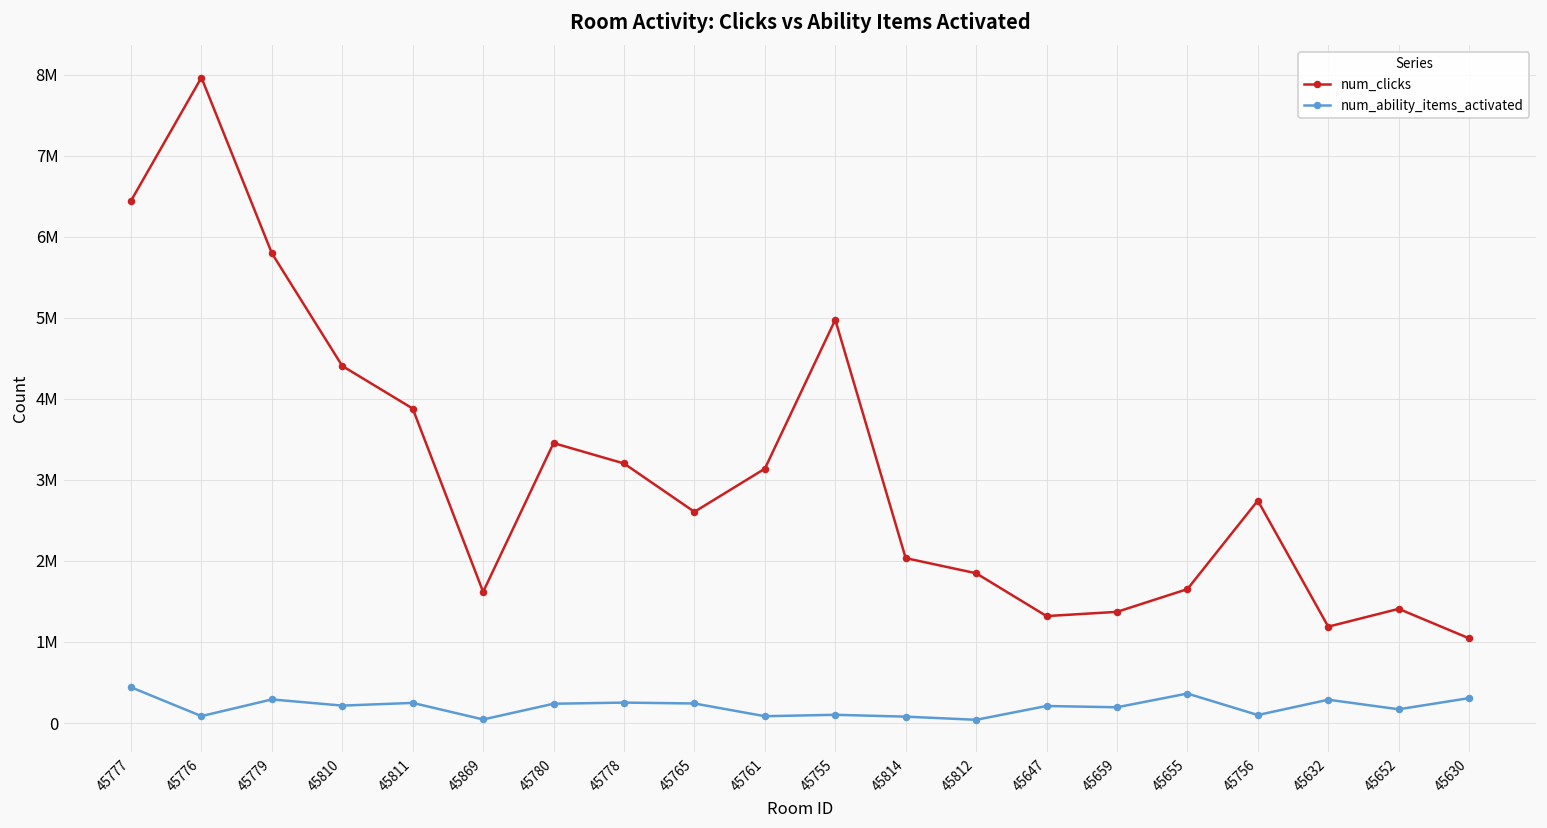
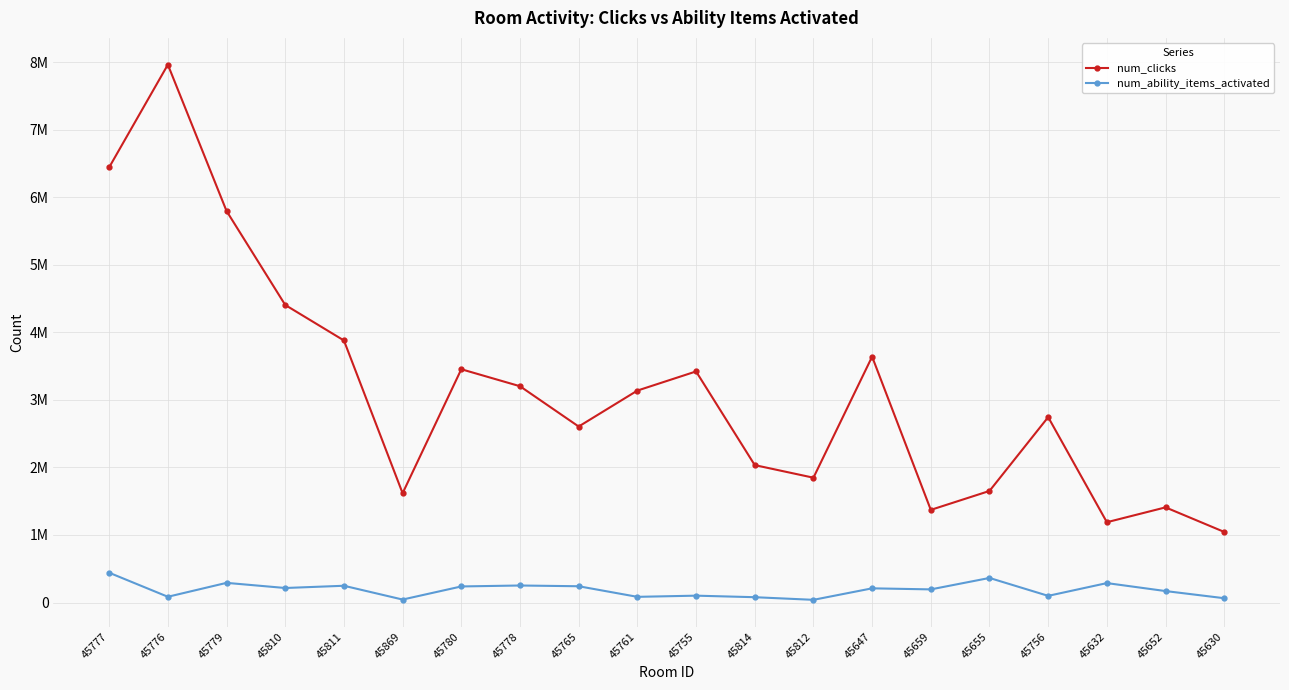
  {
    "num_clicks": {
      "45777": 6400000,
      "45776": 8000000,
      "45779": 5800000,
      "45810": 4400000,
      "45811": 3900000,
      "45869": 1600000,
      "45780": 3500000,
      "45778": 3200000,
      "45765": 2600000,
      "45761": 3100000,
-     "45755": 5000000,
+     "45755": 3400000,
      "45814": 2000000,
      "45812": 1800000,
-     "45647": 1300000,
+     "45647": 3600000,
      "45659": 1400000,
      "45655": 1700000,
      "45756": 2700000,
      "45632": 1200000,
      "45652": 1400000,
      "45630": 1000000
    },
    "num_ability_items_activated": {
      "45777": 400000,
      "45776": 100000,
      "45779": 300000,
      "45810": 200000,
      "45811": 200000,
      "45869": 0,
      "45780": 200000,
      "45778": 300000,
      "45765": 200000,
      "45761": 100000,
      "45755": 100000,
      "45814": 100000,
      "45812": 0,
      "45647": 200000,
      "45659": 200000,
      "45655": 400000,
      "45756": 100000,
      "45632": 300000,
      "45652": 200000,
-     "45630": 300000
+     "45630": 100000
    }
  }
